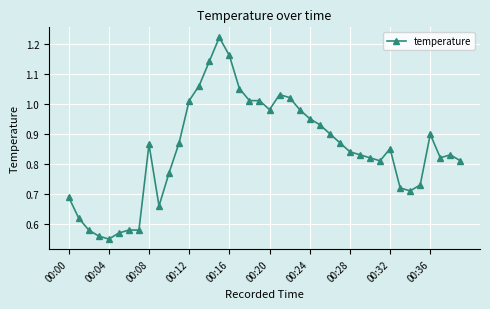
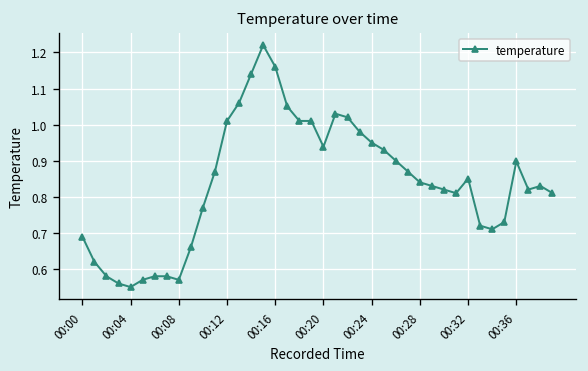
  {
    "00:00": 0.69,
    "00:04": 0.55,
-   "00:08": 0.86,
+   "00:08": 0.57,
    "00:12": 1.01,
    "00:16": 1.16,
-   "00:20": 0.98,
+   "00:20": 0.94,
    "00:24": 0.95,
    "00:28": 0.84,
    "00:32": 0.85,
    "00:36": 0.90
  }
